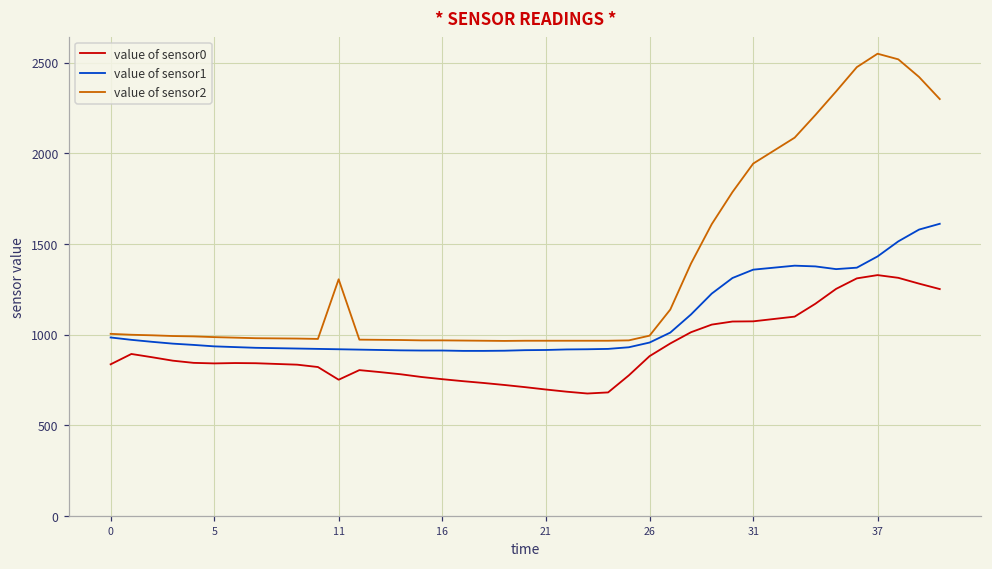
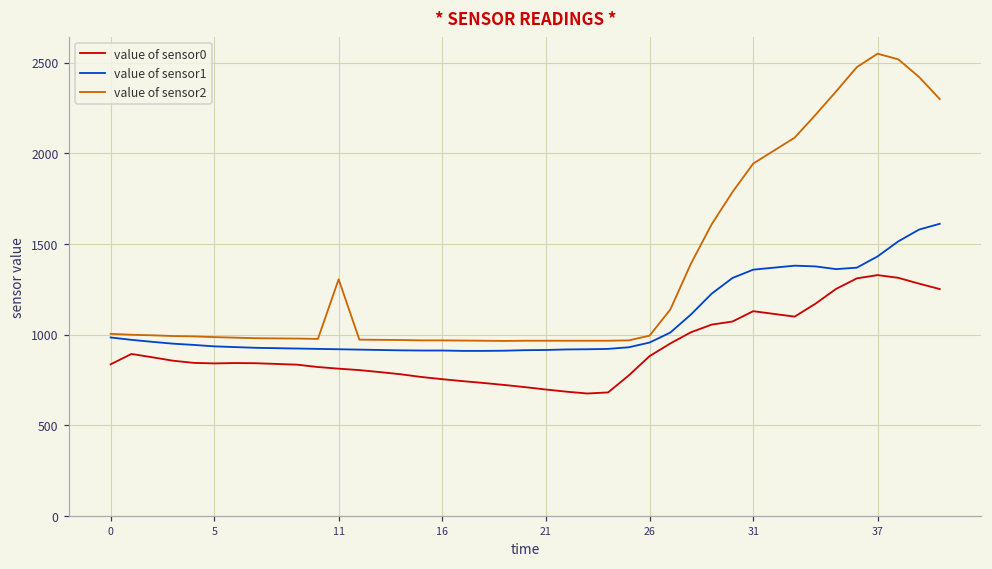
  {
    "value of sensor0": {
      "0": 840,
      "5": 840,
-     "11": 750,
+     "11": 810,
      "16": 750,
      "21": 700,
      "26": 880,
-     "31": 1070,
+     "31": 1130,
      "37": 1330
    },
    "value of sensor1": {
      "0": 980,
      "5": 940,
      "11": 920,
      "16": 910,
      "21": 920,
      "26": 960,
      "31": 1360,
      "37": 1430
    },
    "value of sensor2": {
      "0": 1000,
      "5": 990,
      "11": 1310,
      "16": 970,
      "21": 970,
      "26": 990,
      "31": 1940,
      "37": 2550
    }
  }
